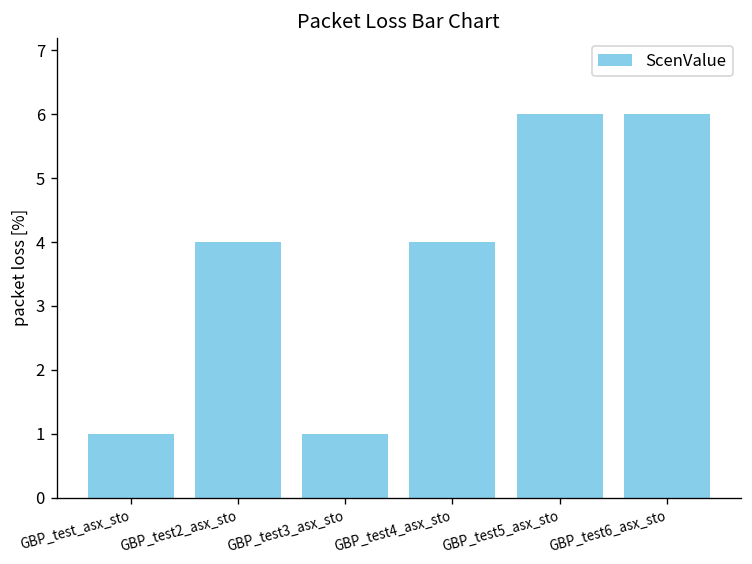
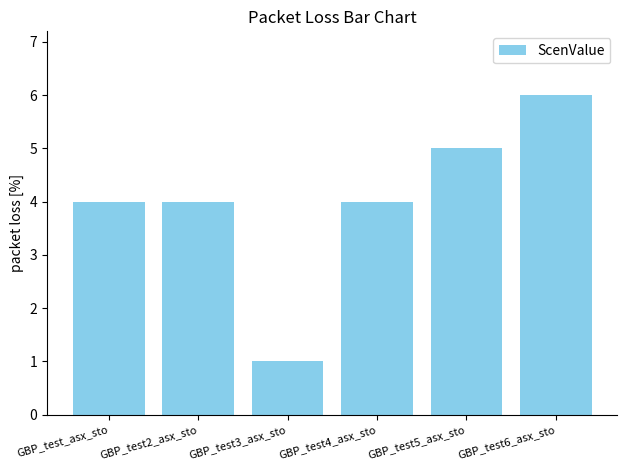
  {
-   "GBP_test_asx_sto": 1,
+   "GBP_test_asx_sto": 4,
    "GBP_test2_asx_sto": 4,
    "GBP_test3_asx_sto": 1,
    "GBP_test4_asx_sto": 4,
-   "GBP_test5_asx_sto": 6,
+   "GBP_test5_asx_sto": 5,
    "GBP_test6_asx_sto": 6
  }
